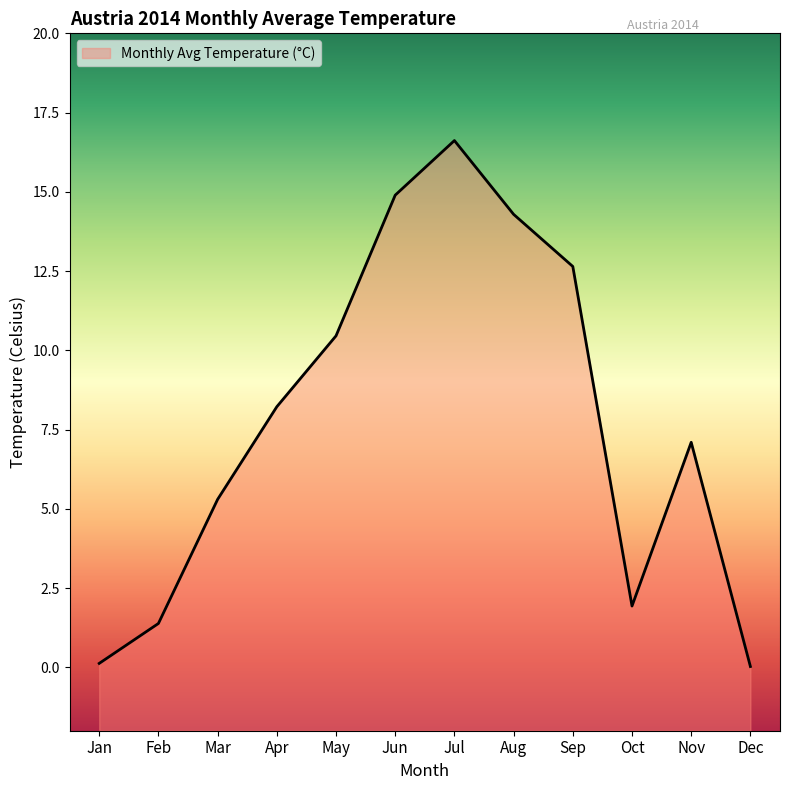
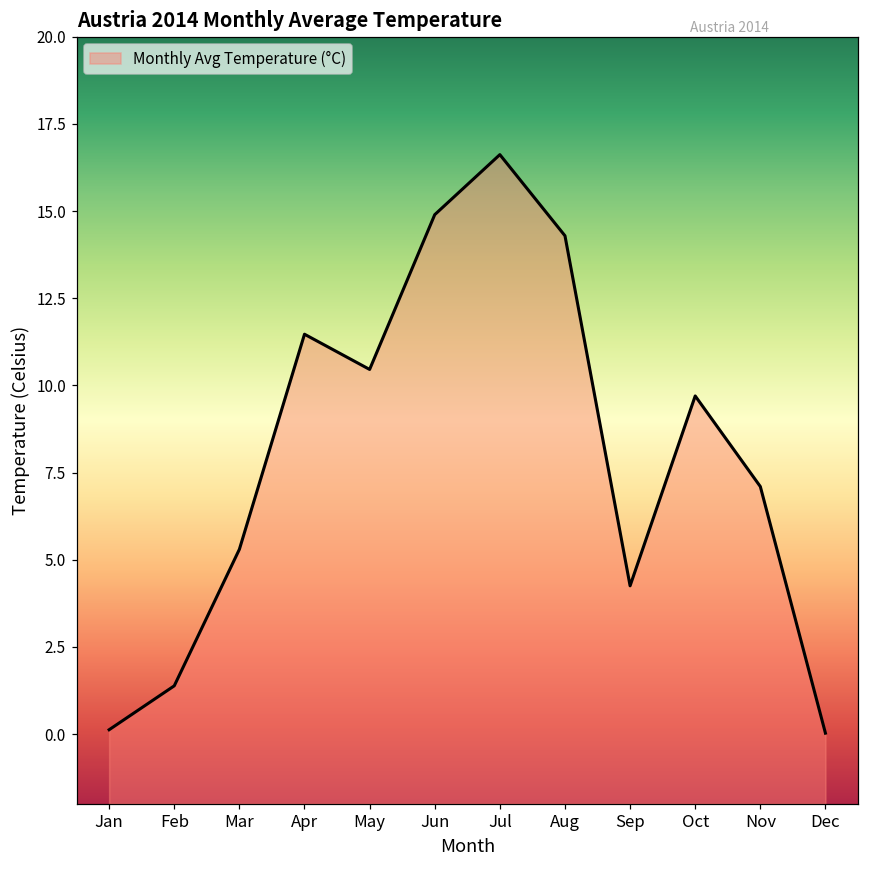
  {
    "Jan": 0.1,
    "Feb": 1.4,
    "Mar": 5.3,
-   "Apr": 8.2,
+   "Apr": 11.5,
    "May": 10.5,
    "Jun": 14.9,
    "Jul": 16.6,
    "Aug": 14.3,
-   "Sep": 12.6,
-   "Oct": 1.9,
+   "Sep": 4.3,
+   "Oct": 9.7,
    "Nov": 7.1,
    "Dec": 0.0
  }
